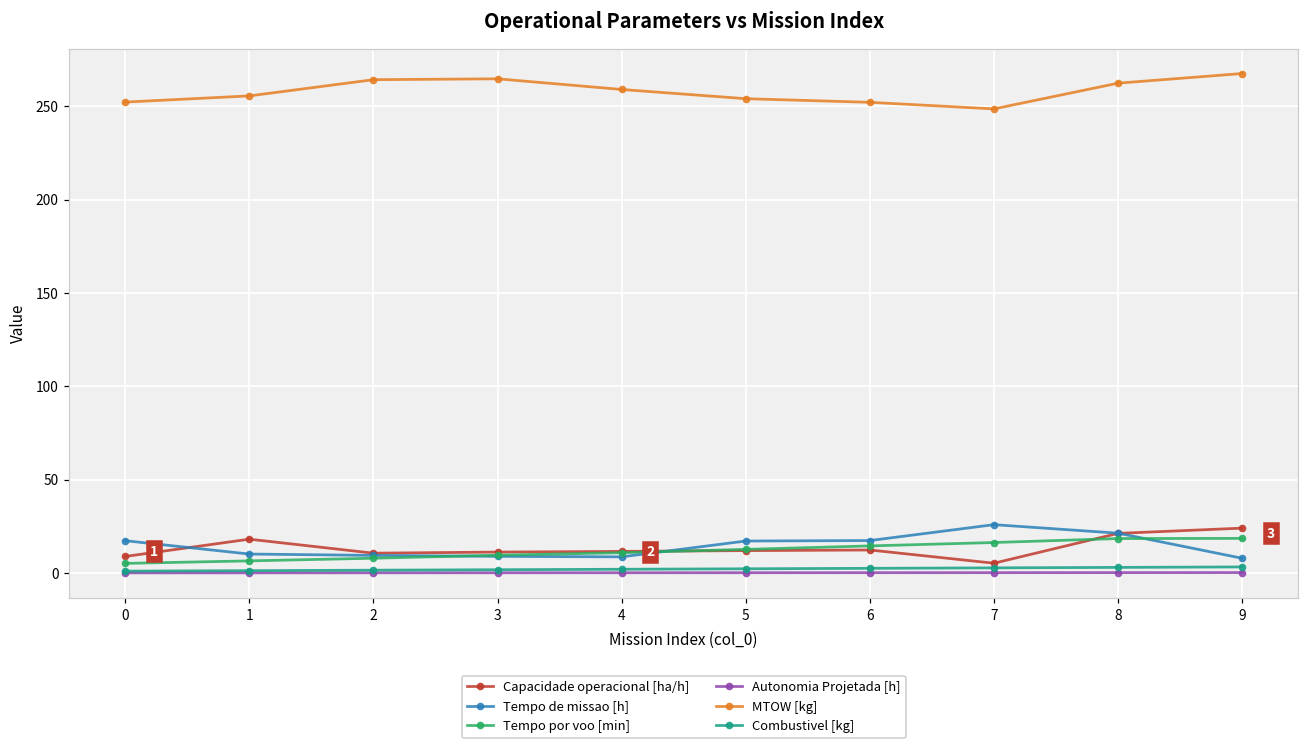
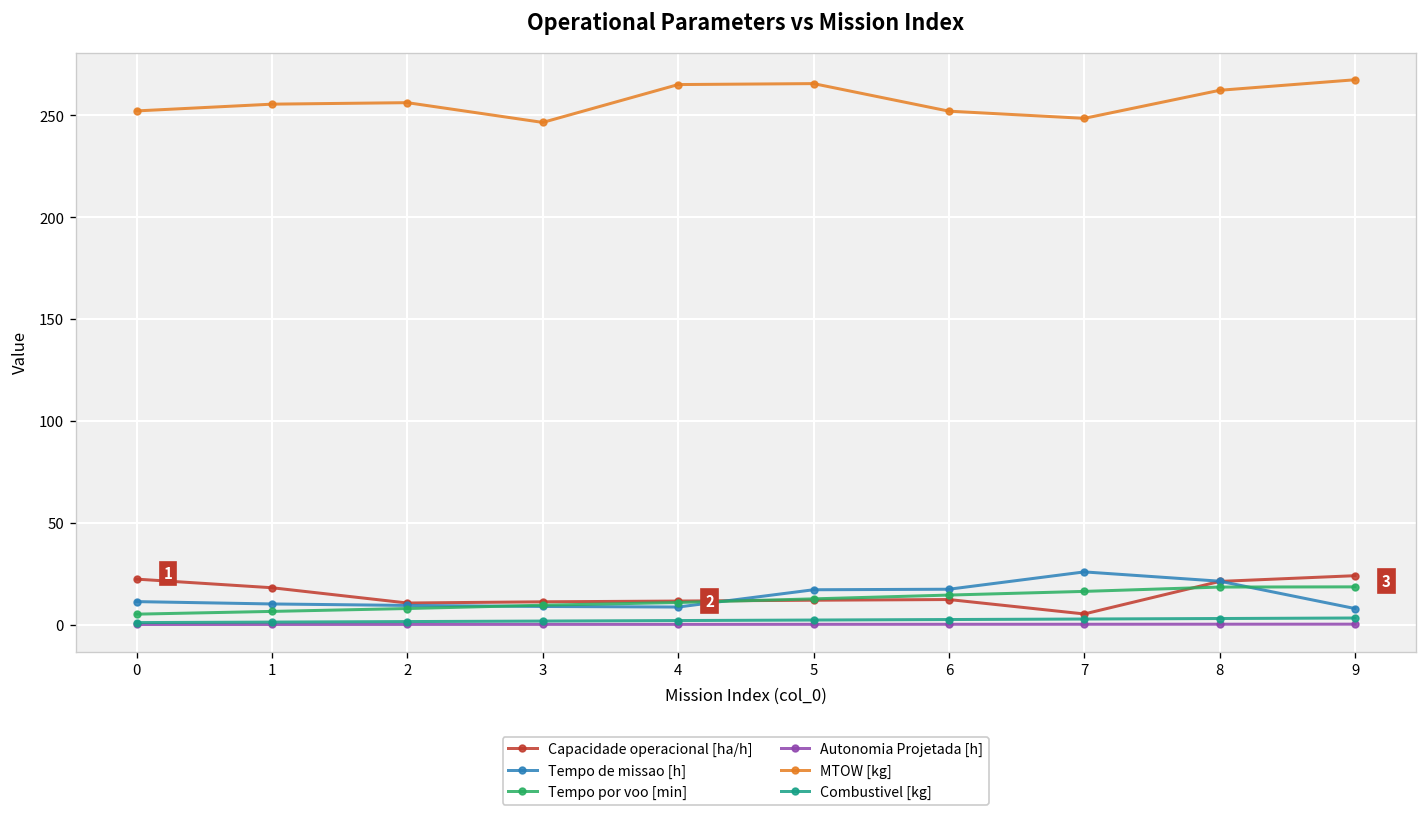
  {
    "Capacidade operacional [ha/h]": {
-     "0": 9,
+     "0": 22,
      "1": 18,
      "3": 11,
      "6": 12,
      "7": 5
    },
    "Tempo de missao [h]": {
-     "0": 17,
+     "0": 11,
      "1": 10,
      "5": 17,
      "6": 17,
      "7": 26,
      "9": 8
    },
    "Autonomia Projetada [h]": {
      "3": 0,
      "4": 0,
      "5": 0,
      "6": 0,
      "7": 0,
      "8": 0,
      "9": 0
    },
    "MTOW [kg]": {
      "0": 252,
      "1": 256,
-     "2": 264,
-     "3": 265,
-     "4": 259,
-     "5": 254,
+     "2": 256,
+     "3": 247,
+     "4": 265,
+     "5": 266,
      "6": 252,
      "7": 249,
      "8": 262,
      "9": 268
    }
  }
